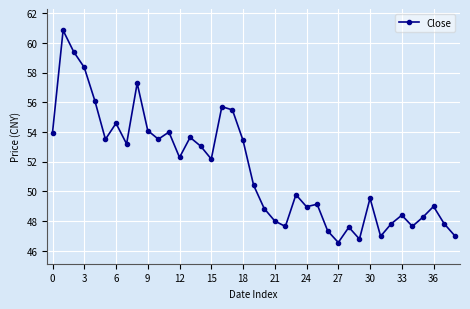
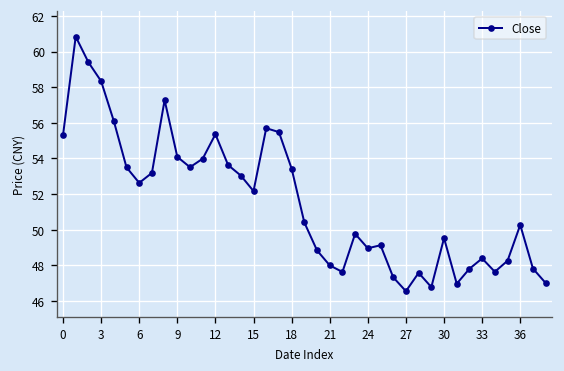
  {
-   "0": 54.0,
+   "0": 55.3,
    "3": 58.3,
-   "6": 54.6,
+   "6": 52.6,
    "9": 54.1,
-   "12": 52.3,
+   "12": 55.4,
    "15": 52.2,
    "18": 53.4,
    "21": 48.0,
    "24": 49.0,
    "27": 46.6,
    "30": 49.5,
    "33": 48.4,
-   "36": 49.0
+   "36": 50.3
  }
